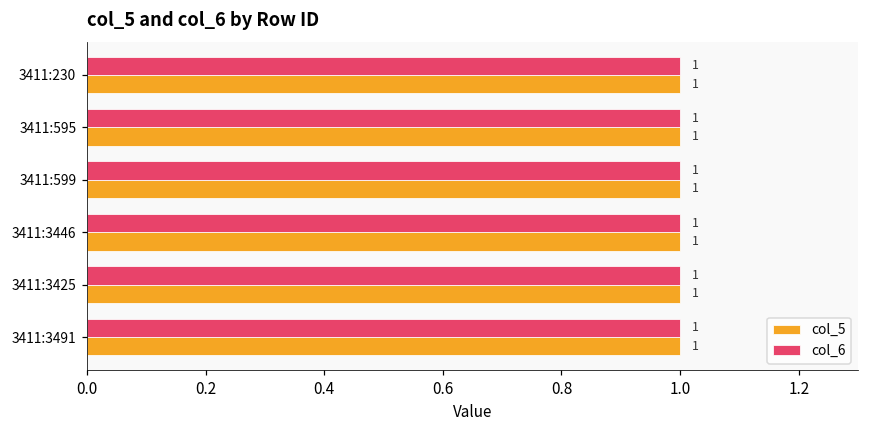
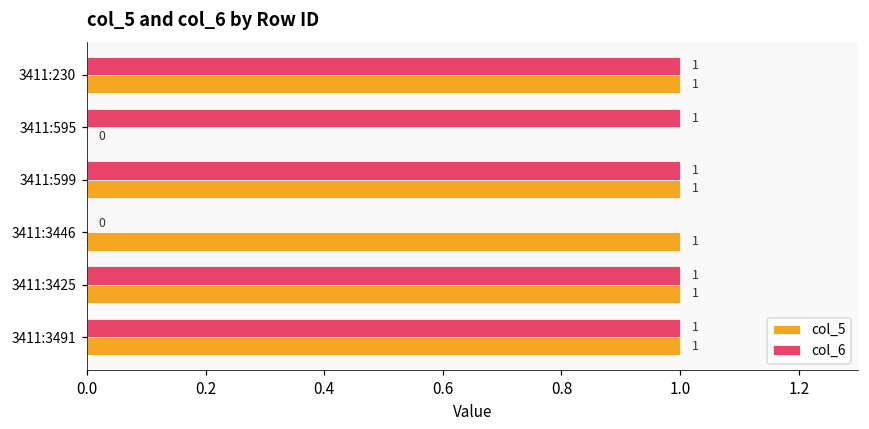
  {
    "col_5": {
      "3411:230": 1,
-     "3411:595": 1,
+     "3411:595": 0,
      "3411:599": 1,
      "3411:3446": 1,
      "3411:3425": 1,
      "3411:3491": 1
    },
    "col_6": {
      "3411:230": 1,
      "3411:595": 1,
      "3411:599": 1,
-     "3411:3446": 1,
+     "3411:3446": 0,
      "3411:3425": 1,
      "3411:3491": 1
    }
  }
